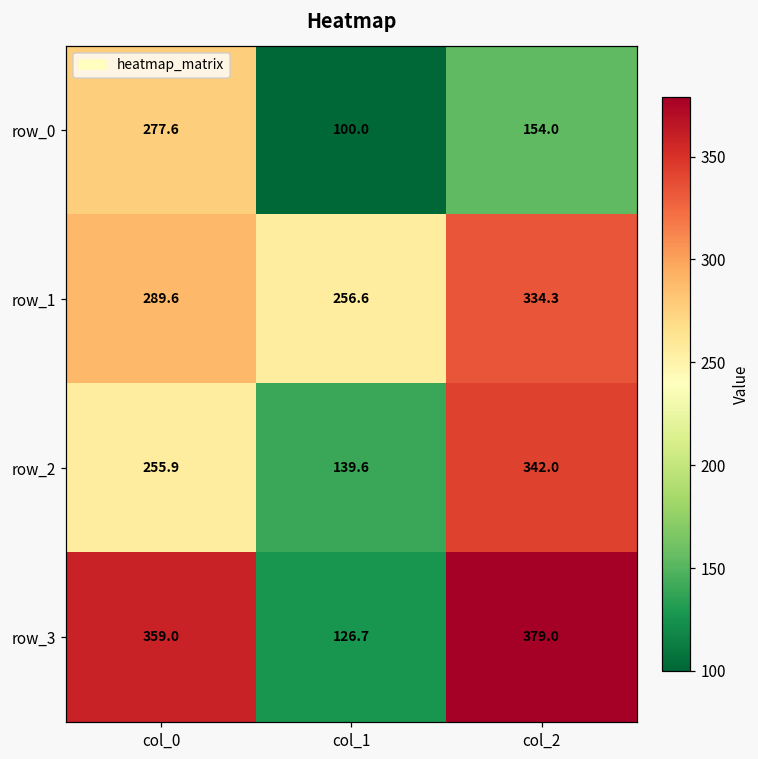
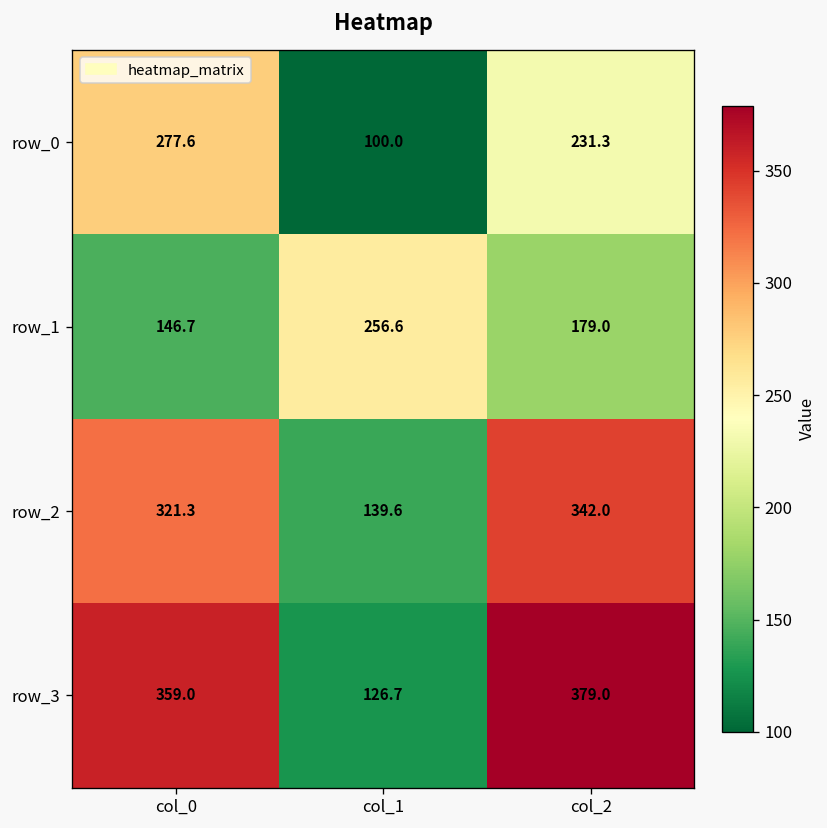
  {
    "row_0": {
      "col_0": 277.6,
      "col_1": 100.0,
-     "col_2": 154.0
+     "col_2": 231.3
    },
    "row_1": {
-     "col_0": 289.6,
+     "col_0": 146.7,
      "col_1": 256.6,
-     "col_2": 334.3
+     "col_2": 179.0
    },
    "row_2": {
-     "col_0": 255.9,
+     "col_0": 321.3,
      "col_1": 139.6,
      "col_2": 342.0
    },
    "row_3": {
      "col_0": 359.0,
      "col_1": 126.7,
      "col_2": 379.0
    }
  }
